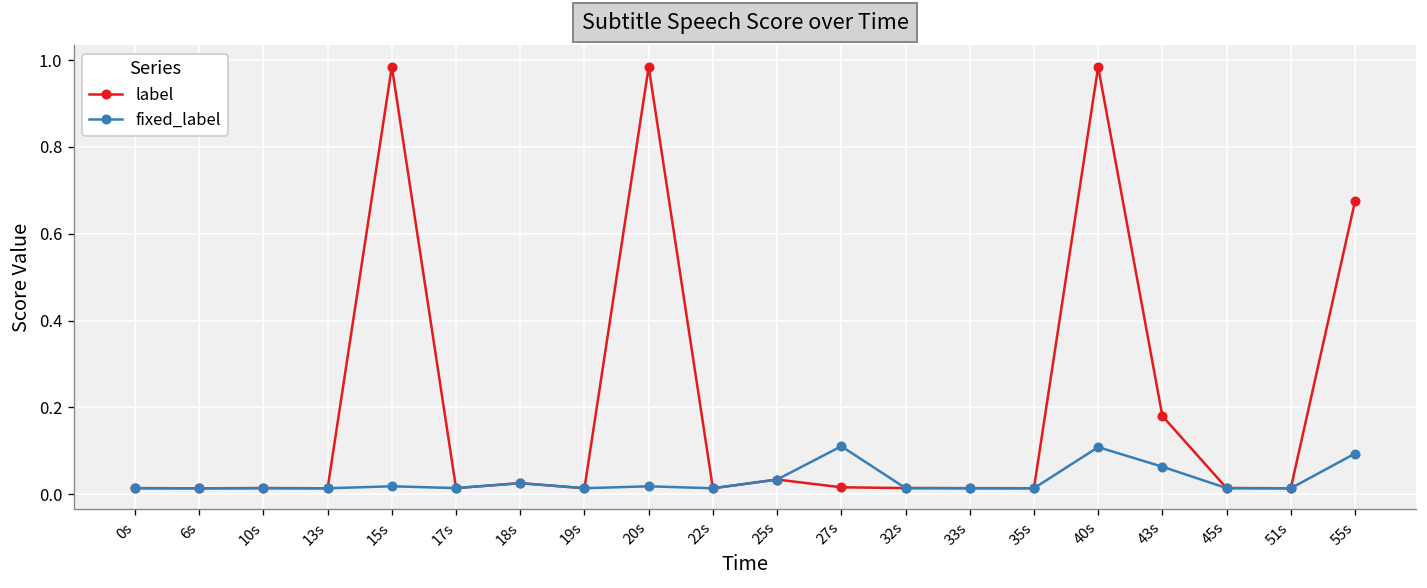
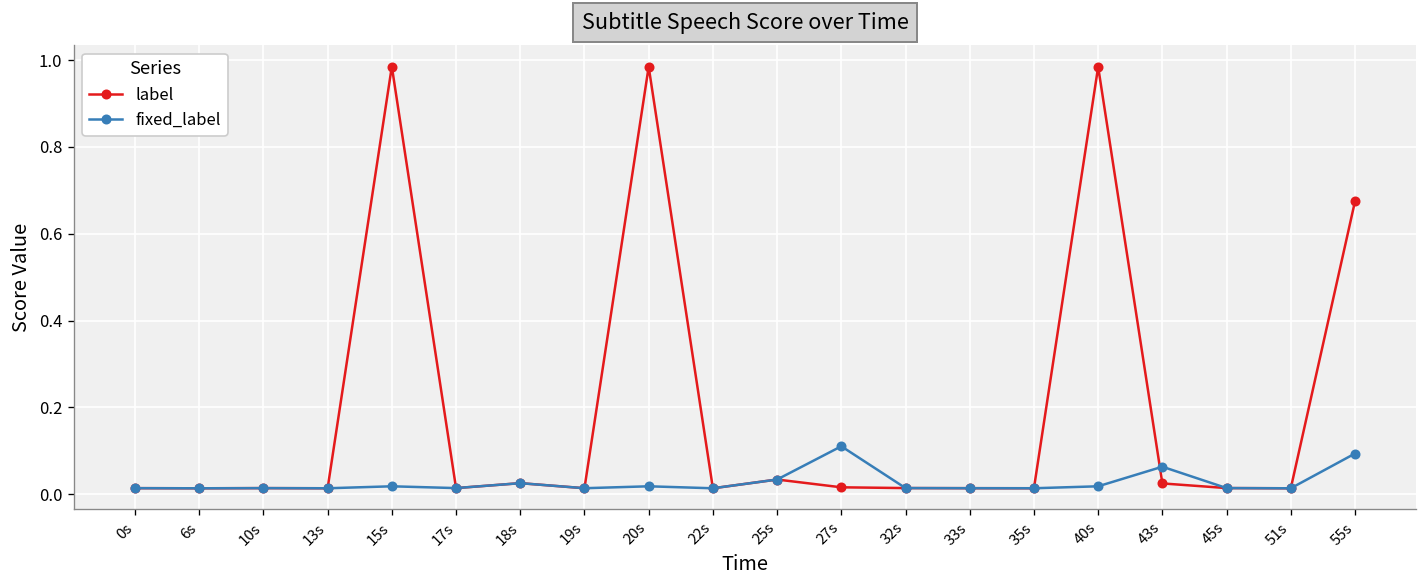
  {
    "label": {
      "15s": 0.99,
      "20s": 0.98,
      "27s": 0.02,
      "40s": 0.98,
-     "43s": 0.18,
+     "43s": 0.02,
      "55s": 0.67
    },
    "fixed_label": {
      "15s": 0.02,
      "20s": 0.02,
      "27s": 0.11,
-     "40s": 0.11,
+     "40s": 0.02,
      "43s": 0.06,
      "55s": 0.09
    }
  }
